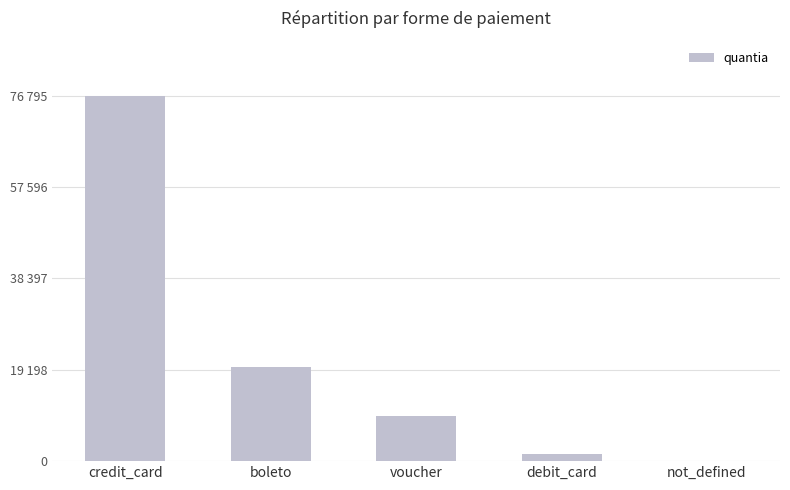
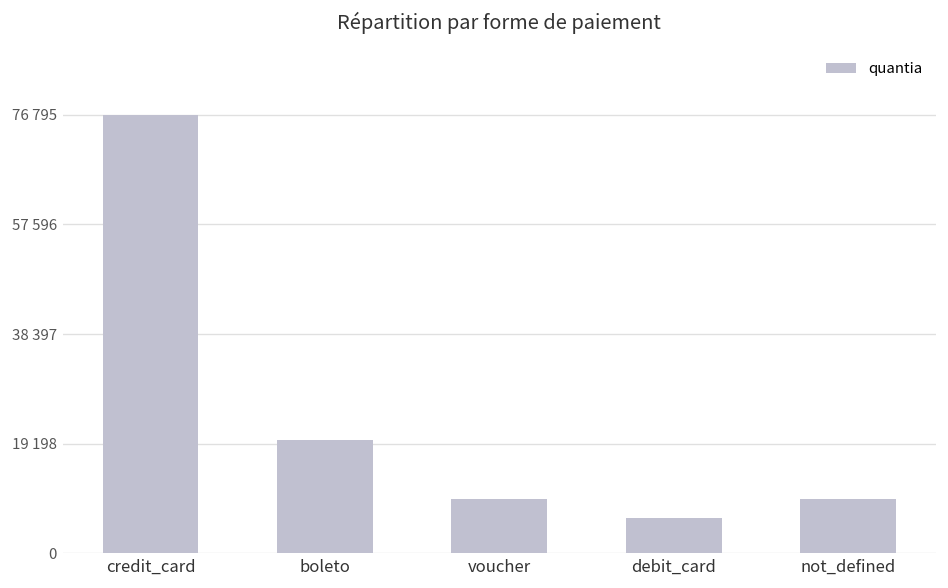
  {
    "credit_card": 77000,
    "boleto": 20000,
    "voucher": 10000,
-   "debit_card": 2000,
-   "not_defined": 0
+   "debit_card": 6000,
+   "not_defined": 9000
  }
